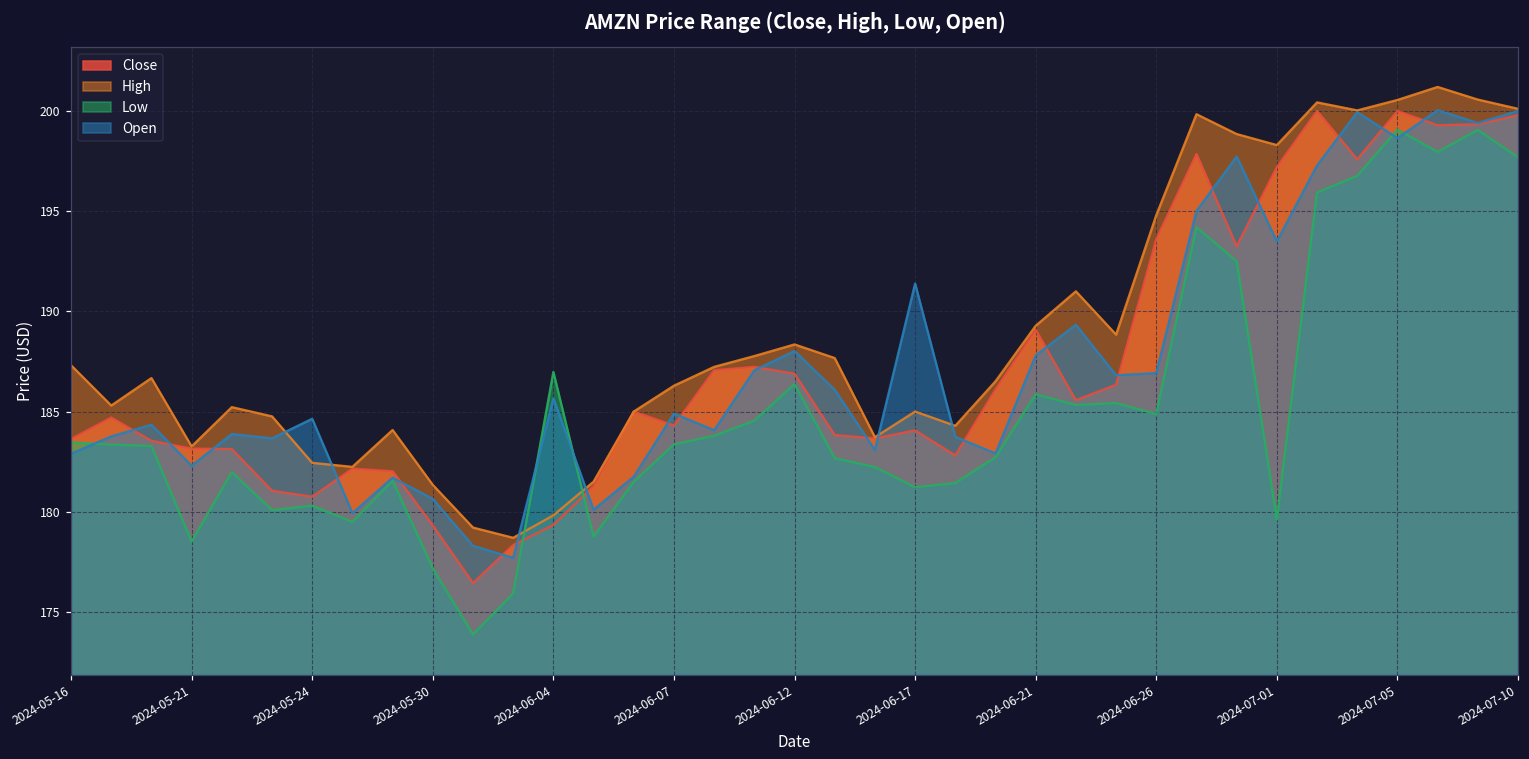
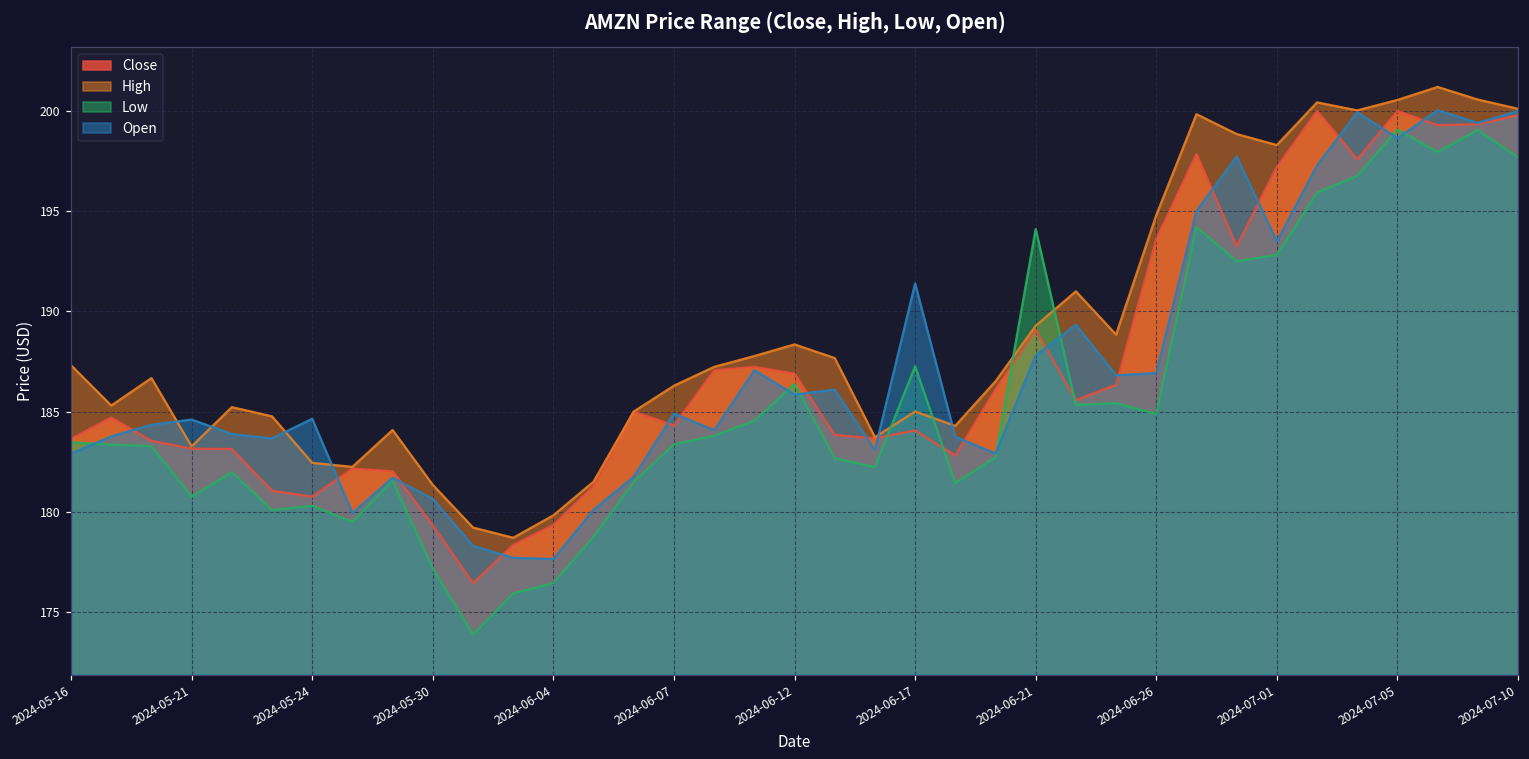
  {
    "Low": {
      "2024-05-16": 183.5,
-     "2024-05-21": 178.5,
+     "2024-05-21": 180.8,
      "2024-05-24": 180.3,
      "2024-05-30": 177.2,
-     "2024-06-04": 187.0,
+     "2024-06-04": 176.4,
      "2024-06-07": 183.4,
      "2024-06-12": 186.4,
-     "2024-06-17": 181.2,
-     "2024-06-21": 185.9,
+     "2024-06-17": 187.3,
+     "2024-06-21": 194.1,
      "2024-06-26": 184.9,
-     "2024-07-01": 179.6,
+     "2024-07-01": 192.8,
      "2024-07-05": 199.1,
      "2024-07-10": 197.7
    },
    "Open": {
      "2024-05-16": 182.9,
-     "2024-05-21": 182.3,
+     "2024-05-21": 184.6,
      "2024-05-24": 184.6,
      "2024-05-30": 180.6,
-     "2024-06-04": 185.7,
+     "2024-06-04": 177.6,
      "2024-06-07": 184.9,
-     "2024-06-12": 188.0,
+     "2024-06-12": 185.9,
      "2024-06-17": 191.4,
      "2024-06-21": 187.8,
      "2024-06-26": 186.9,
      "2024-07-01": 193.5,
      "2024-07-05": 198.7
    }
  }
